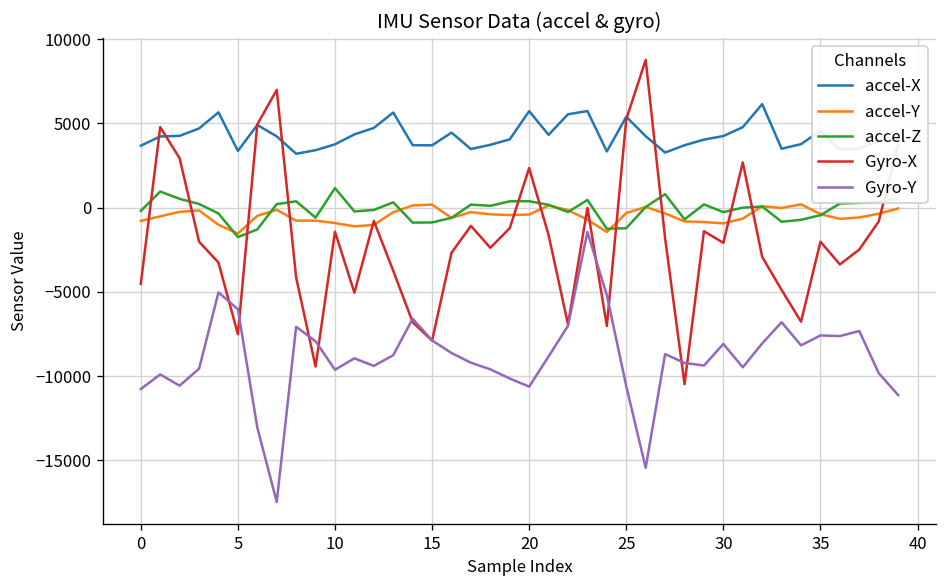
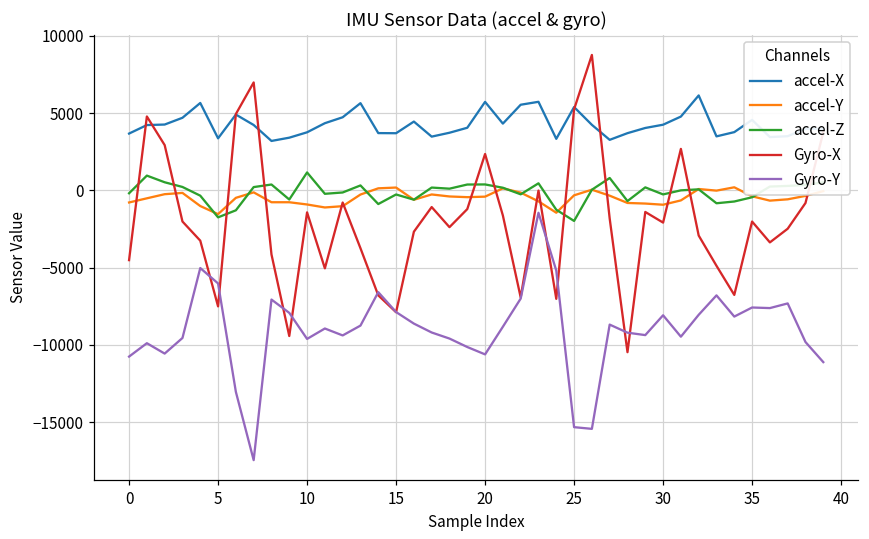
  {
    "accel-X": {
      "0": 3700,
      "5": 3400,
      "10": 3800,
      "15": 3700,
      "20": 5700,
      "30": 4300
    },
    "accel-Y": {
      "0": -800,
      "5": -1500,
      "10": -900,
      "15": 200,
      "20": -400,
      "25": -300,
      "30": -900
    },
    "accel-Z": {
      "0": -200,
      "5": -1700,
      "10": 1200,
-     "15": -900,
+     "15": -300,
      "20": 400,
-     "25": -1200,
+     "25": -2000,
      "30": -300
    },
    "Gyro-X": {
      "0": -4500,
      "5": -7500,
      "10": -1400,
      "20": 2400,
      "30": -2100,
      "35": -2000
    },
    "Gyro-Y": {
      "0": -10800,
      "5": -6000,
      "10": -9600,
      "20": -10600,
-     "25": -10600,
+     "25": -15300,
      "30": -8100,
      "35": -7600
    }
  }
